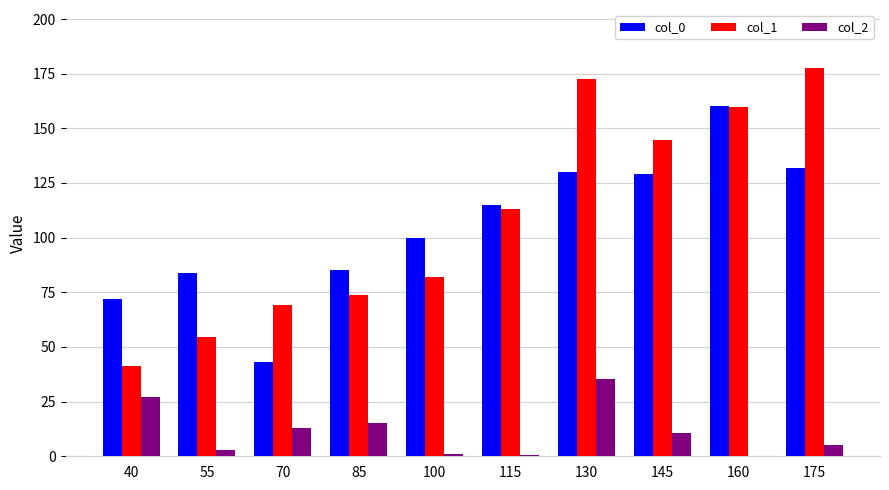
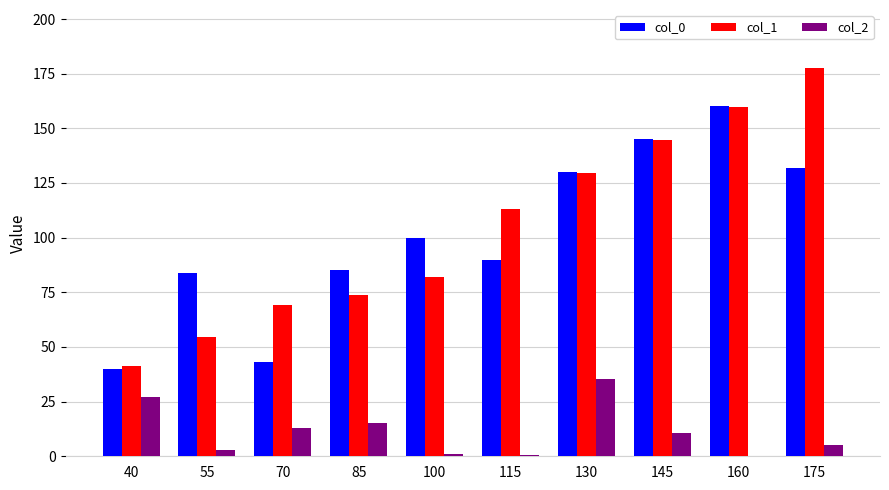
  {
    "col_0": {
-     "40": 72,
+     "40": 40,
      "55": 84,
      "70": 43,
      "85": 85,
      "100": 100,
-     "115": 115,
+     "115": 90,
      "130": 130,
-     "145": 129,
+     "145": 145,
      "160": 160,
      "175": 132
    },
    "col_1": {
      "40": 41,
      "55": 55,
      "70": 69,
      "85": 74,
      "100": 82,
      "115": 113,
-     "130": 172,
+     "130": 130,
      "145": 145,
      "160": 160,
      "175": 178
    },
    "col_2": {
      "40": 27,
      "55": 3,
      "70": 13,
      "85": 15,
      "130": 35,
      "145": 11,
      "175": 5
    }
  }
